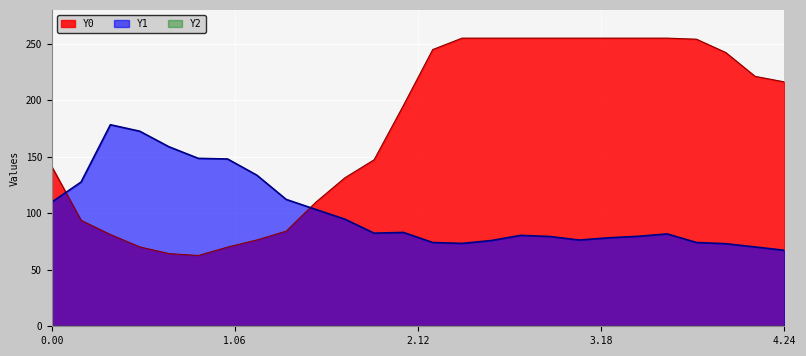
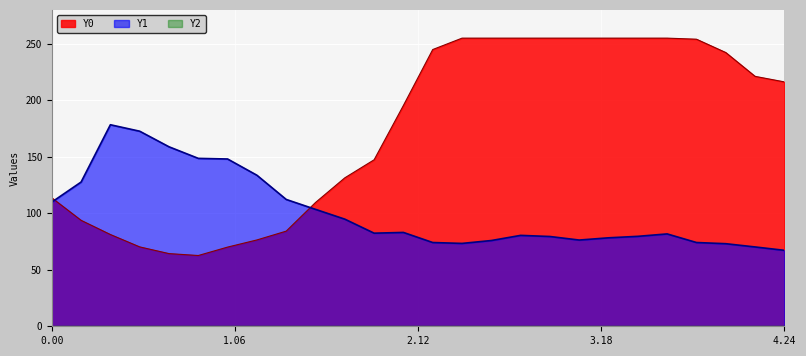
  {
    "Y0": {
-     "0.00": 141,
+     "0.00": 114,
      "4.24": 216
    },
    "Y1": {
      "0.00": 110,
      "4.24": 67
    },
    "Y2": {
      "0.00": 0,
      "4.24": 0
    }
  }
